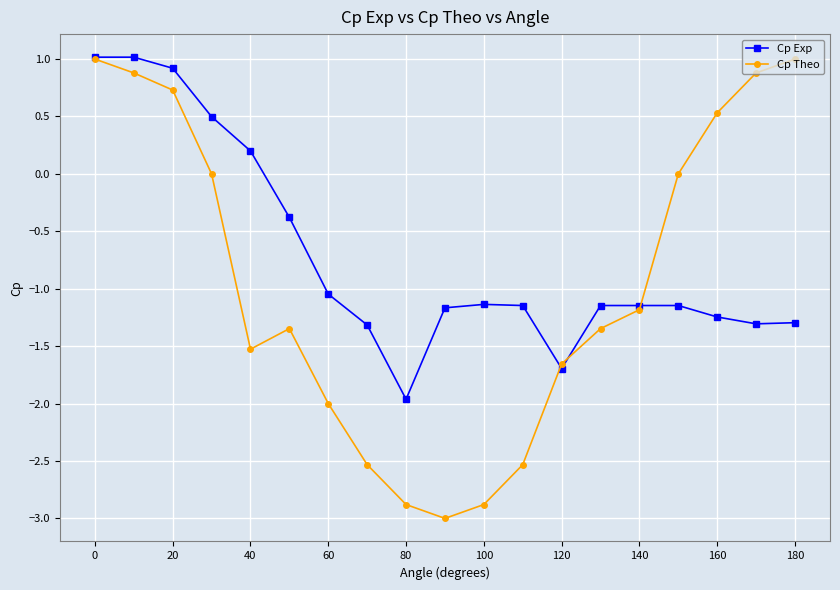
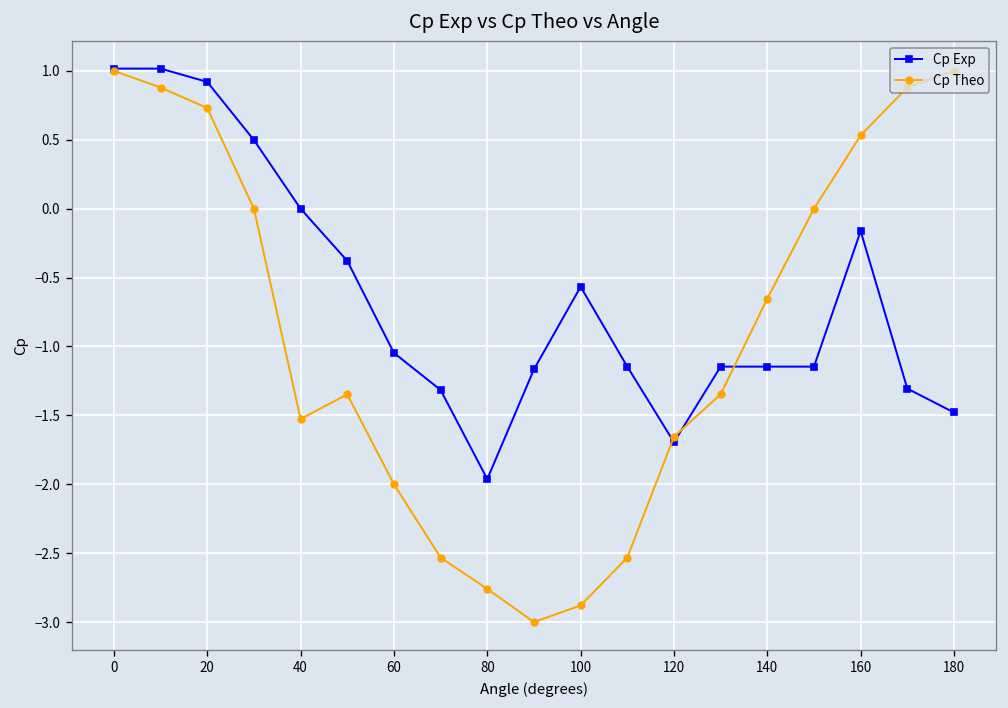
  {
    "Cp Exp": {
      "20": 0.92,
-     "40": 0.2,
+     "40": 0.0,
      "60": -1.05,
      "80": -1.96,
-     "100": -1.14,
+     "100": -0.57,
      "120": -1.69,
      "140": -1.15,
-     "160": -1.25,
-     "180": -1.30
+     "160": -0.16,
+     "180": -1.48
    },
    "Cp Theo": {
      "20": 0.73,
      "40": -1.53,
      "60": -2.00,
-     "80": -2.88,
+     "80": -2.76,
      "100": -2.88,
      "120": -1.65,
-     "140": -1.18,
+     "140": -0.65,
      "160": 0.53
    }
  }
